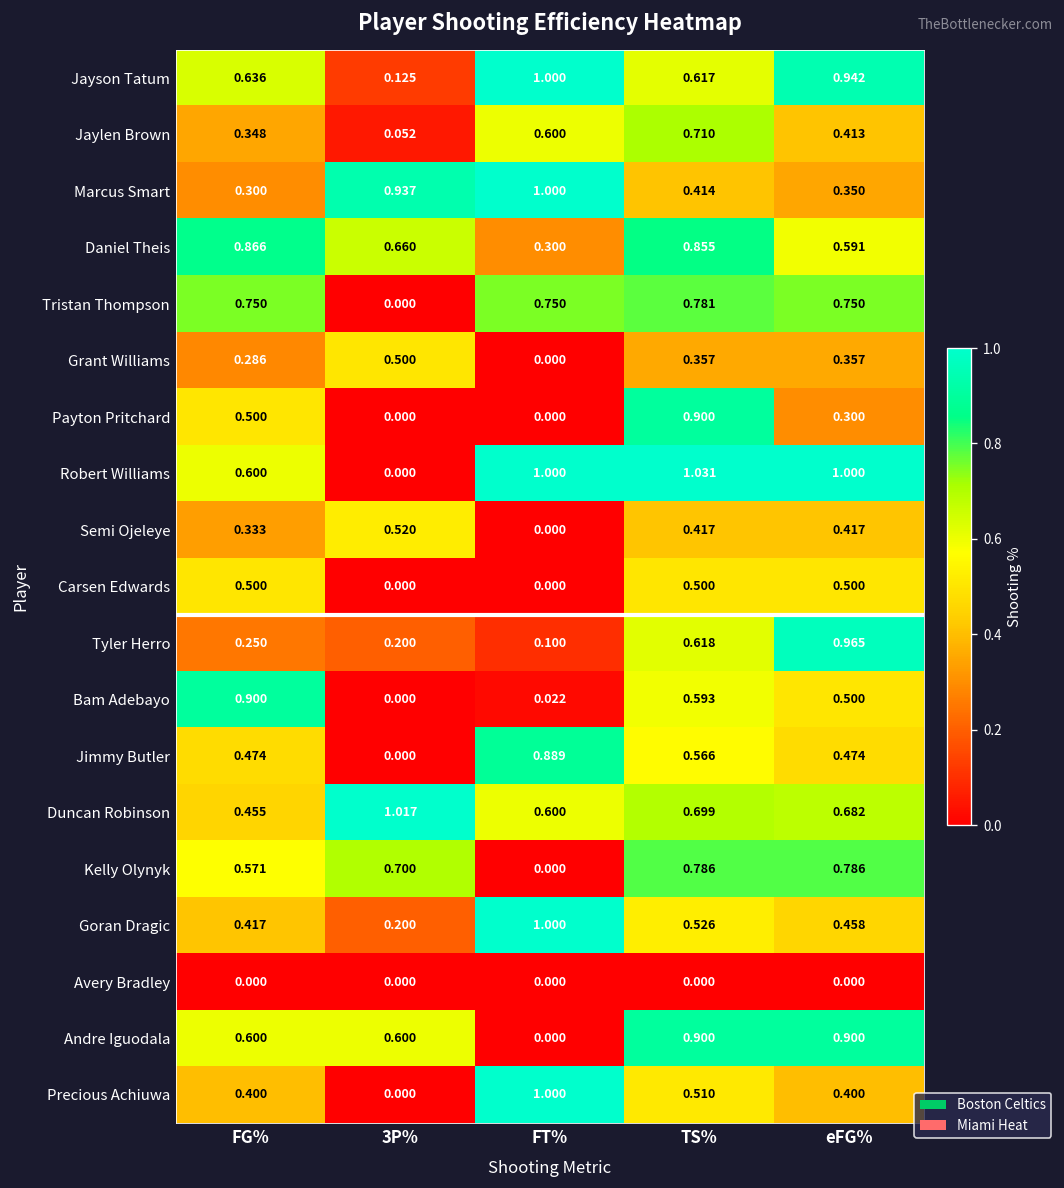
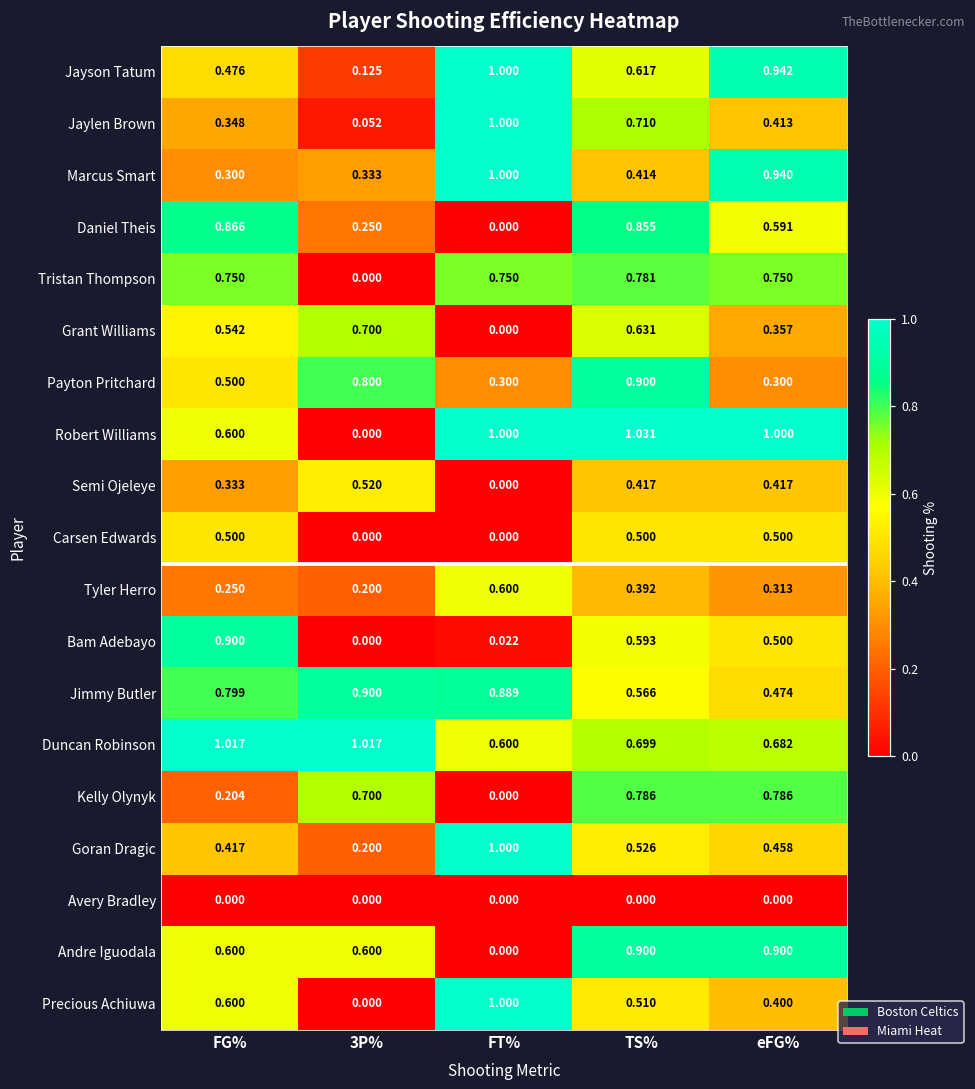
  {
    "Jayson Tatum": {
-     "FG%": 0.636,
+     "FG%": 0.476,
      "3P%": 0.125,
      "FT%": 1.000,
      "TS%": 0.617,
      "eFG%": 0.942
    },
    "Jaylen Brown": {
      "FG%": 0.348,
      "3P%": 0.052,
-     "FT%": 0.600,
+     "FT%": 1.000,
      "TS%": 0.710,
      "eFG%": 0.413
    },
    "Marcus Smart": {
      "FG%": 0.300,
-     "3P%": 0.937,
+     "3P%": 0.333,
      "FT%": 1.000,
      "TS%": 0.414,
-     "eFG%": 0.350
+     "eFG%": 0.940
    },
    "Daniel Theis": {
      "FG%": 0.866,
-     "3P%": 0.660,
-     "FT%": 0.300,
+     "3P%": 0.250,
+     "FT%": 0.000,
      "TS%": 0.855,
      "eFG%": 0.591
    },
    "Tristan Thompson": {
      "FG%": 0.750,
      "3P%": 0.000,
      "FT%": 0.750,
      "TS%": 0.781,
      "eFG%": 0.750
    },
    "Grant Williams": {
-     "FG%": 0.286,
-     "3P%": 0.500,
+     "FG%": 0.542,
+     "3P%": 0.700,
      "FT%": 0.000,
-     "TS%": 0.357,
+     "TS%": 0.631,
      "eFG%": 0.357
    },
    "Payton Pritchard": {
      "FG%": 0.500,
-     "3P%": 0.000,
-     "FT%": 0.000,
+     "3P%": 0.800,
+     "FT%": 0.300,
      "TS%": 0.900,
      "eFG%": 0.300
    },
    "Robert Williams": {
      "FG%": 0.600,
      "3P%": 0.000,
      "FT%": 1.000,
      "TS%": 1.031,
      "eFG%": 1.000
    },
    "Semi Ojeleye": {
      "FG%": 0.333,
      "3P%": 0.520,
      "FT%": 0.000,
      "TS%": 0.417,
      "eFG%": 0.417
    },
    "Carsen Edwards": {
      "FG%": 0.500,
      "3P%": 0.000,
      "FT%": 0.000,
      "TS%": 0.500,
      "eFG%": 0.500
    },
    "Tyler Herro": {
      "FG%": 0.250,
      "3P%": 0.200,
-     "FT%": 0.100,
-     "TS%": 0.618,
-     "eFG%": 0.965
+     "FT%": 0.600,
+     "TS%": 0.392,
+     "eFG%": 0.313
    },
    "Bam Adebayo": {
      "FG%": 0.900,
      "3P%": 0.000,
      "FT%": 0.022,
      "TS%": 0.593,
      "eFG%": 0.500
    },
    "Jimmy Butler": {
-     "FG%": 0.474,
-     "3P%": 0.000,
+     "FG%": 0.799,
+     "3P%": 0.900,
      "FT%": 0.889,
      "TS%": 0.566,
      "eFG%": 0.474
    },
    "Duncan Robinson": {
-     "FG%": 0.455,
+     "FG%": 1.017,
      "3P%": 1.017,
      "FT%": 0.600,
      "TS%": 0.699,
      "eFG%": 0.682
    },
    "Kelly Olynyk": {
-     "FG%": 0.571,
+     "FG%": 0.204,
      "3P%": 0.700,
      "FT%": 0.000,
      "TS%": 0.786,
      "eFG%": 0.786
    },
    "Goran Dragic": {
      "FG%": 0.417,
      "3P%": 0.200,
      "FT%": 1.000,
      "TS%": 0.526,
      "eFG%": 0.458
    },
    "Avery Bradley": {
      "FG%": 0.000,
      "3P%": 0.000,
      "FT%": 0.000,
      "TS%": 0.000,
      "eFG%": 0.000
    },
    "Andre Iguodala": {
      "FG%": 0.600,
      "3P%": 0.600,
      "FT%": 0.000,
      "TS%": 0.900,
      "eFG%": 0.900
    },
    "Precious Achiuwa": {
-     "FG%": 0.400,
+     "FG%": 0.600,
      "3P%": 0.000,
      "FT%": 1.000,
      "TS%": 0.510,
      "eFG%": 0.400
    }
  }
